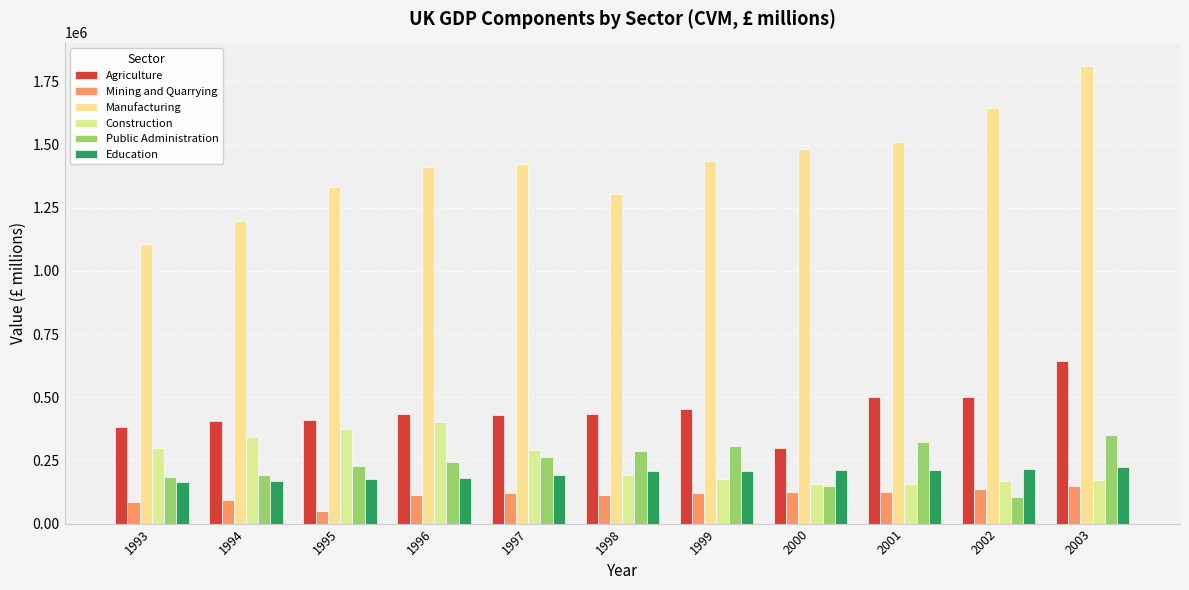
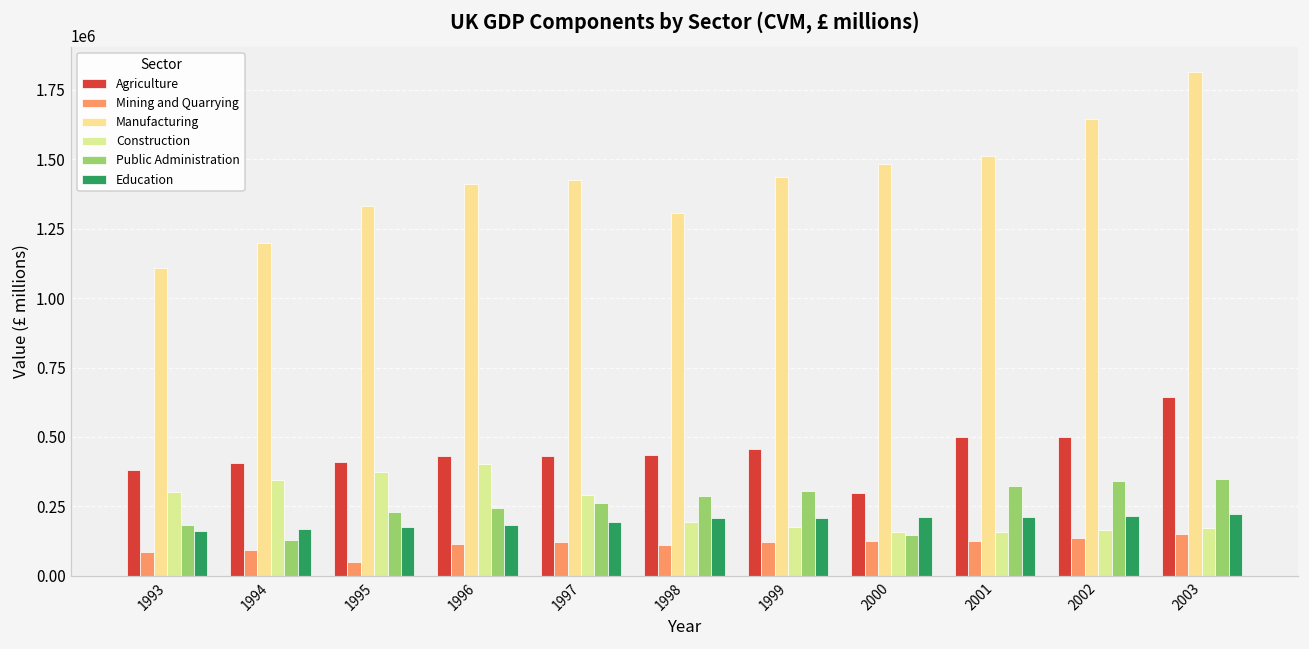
  {
    "Agriculture": {
      "1993": 380000,
      "1994": 410000,
      "1995": 410000,
      "1996": 430000,
      "1997": 430000,
      "1998": 430000,
      "1999": 460000,
      "2000": 300000,
      "2001": 500000,
      "2002": 500000,
      "2003": 650000
    },
    "Mining and Quarrying": {
      "1993": 80000,
      "1994": 90000,
      "1995": 50000,
      "1996": 110000,
      "1997": 120000,
      "1998": 110000,
      "1999": 120000,
      "2000": 130000,
      "2001": 130000,
      "2002": 140000,
      "2003": 150000
    },
    "Public Administration": {
      "1993": 180000,
-     "1994": 190000,
+     "1994": 130000,
      "1995": 230000,
      "1996": 240000,
      "1997": 260000,
      "1998": 290000,
      "1999": 310000,
      "2000": 150000,
      "2001": 320000,
-     "2002": 100000,
+     "2002": 340000,
      "2003": 350000
    },
    "Education": {
      "1993": 160000,
      "1994": 170000,
      "1995": 170000,
      "1996": 180000,
      "1997": 190000,
      "1998": 210000,
      "1999": 210000,
      "2000": 210000,
      "2001": 210000,
      "2002": 210000,
      "2003": 220000
    }
  }
